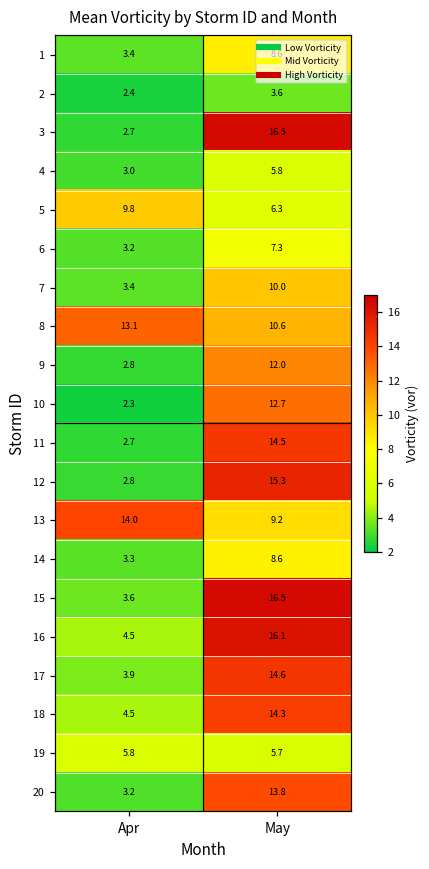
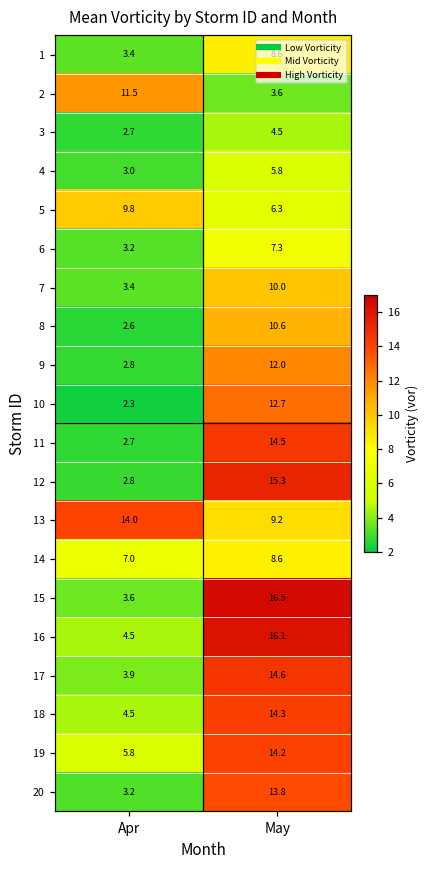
  {
    "1": {
      "Apr": 3.4
    },
    "2": {
-     "Apr": 2.4,
+     "Apr": 11.5,
      "May": 3.6
    },
    "3": {
      "Apr": 2.7,
-     "May": 16.5
+     "May": 4.5
    },
    "4": {
      "Apr": 3.0,
      "May": 5.8
    },
    "5": {
      "Apr": 9.8,
      "May": 6.3
    },
    "6": {
      "Apr": 3.2,
      "May": 7.3
    },
    "7": {
      "Apr": 3.4,
      "May": 10.0
    },
    "8": {
-     "Apr": 13.1,
+     "Apr": 2.6,
      "May": 10.6
    },
    "9": {
      "Apr": 2.8,
      "May": 12.0
    },
    "10": {
      "Apr": 2.3,
      "May": 12.7
    },
    "11": {
      "Apr": 2.7,
      "May": 14.5
    },
    "12": {
      "Apr": 2.8,
      "May": 15.3
    },
    "13": {
      "Apr": 14.0,
      "May": 9.2
    },
    "14": {
-     "Apr": 3.3,
+     "Apr": 7.0,
      "May": 8.6
    },
    "15": {
      "Apr": 3.6,
      "May": 16.5
    },
    "16": {
      "Apr": 4.5,
      "May": 16.1
    },
    "17": {
      "Apr": 3.9,
      "May": 14.6
    },
    "18": {
      "Apr": 4.5,
      "May": 14.3
    },
    "19": {
      "Apr": 5.8,
-     "May": 5.7
+     "May": 14.2
    },
    "20": {
      "Apr": 3.2,
      "May": 13.8
    }
  }
